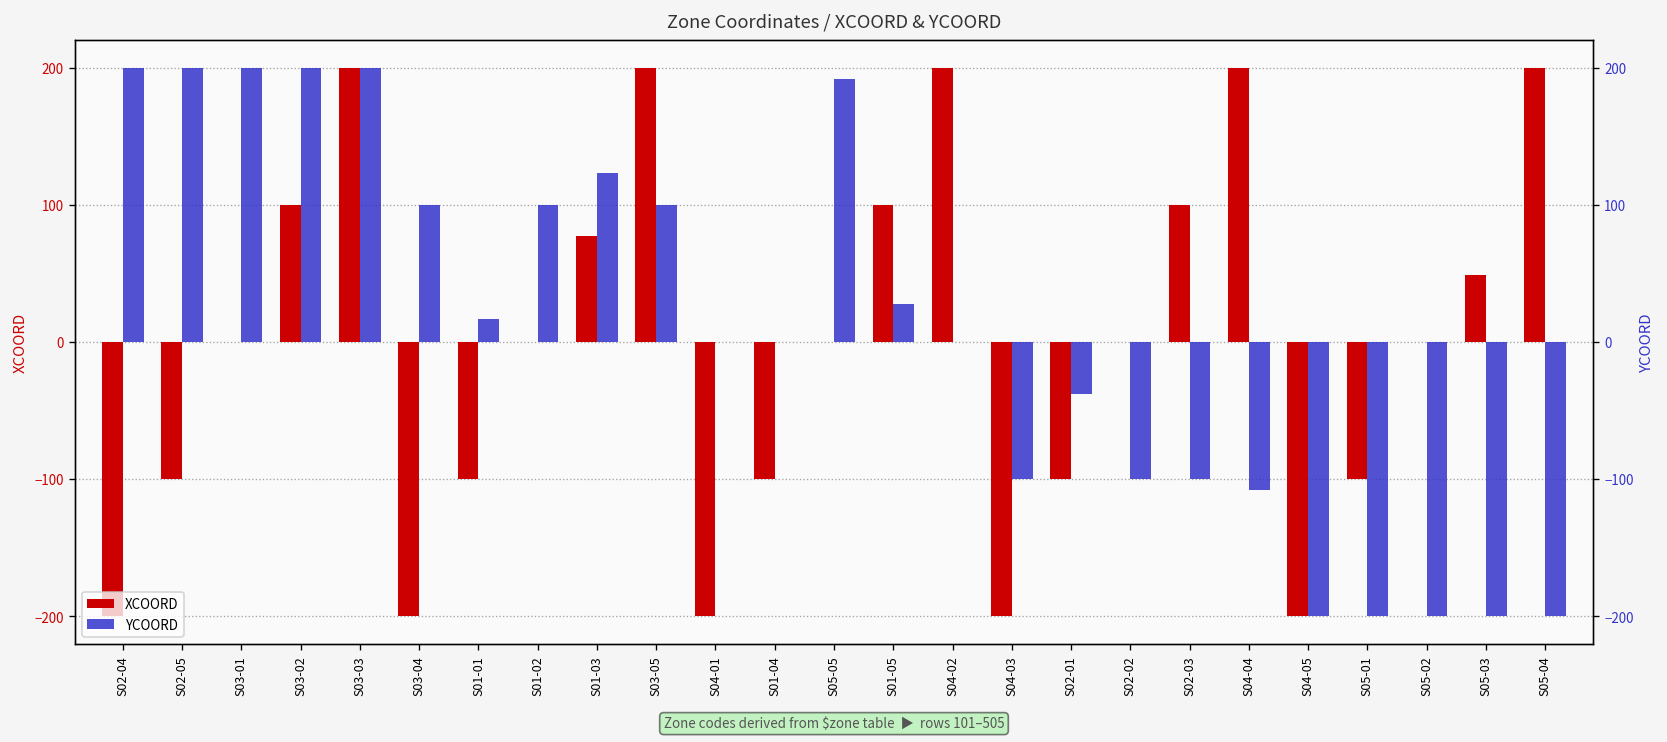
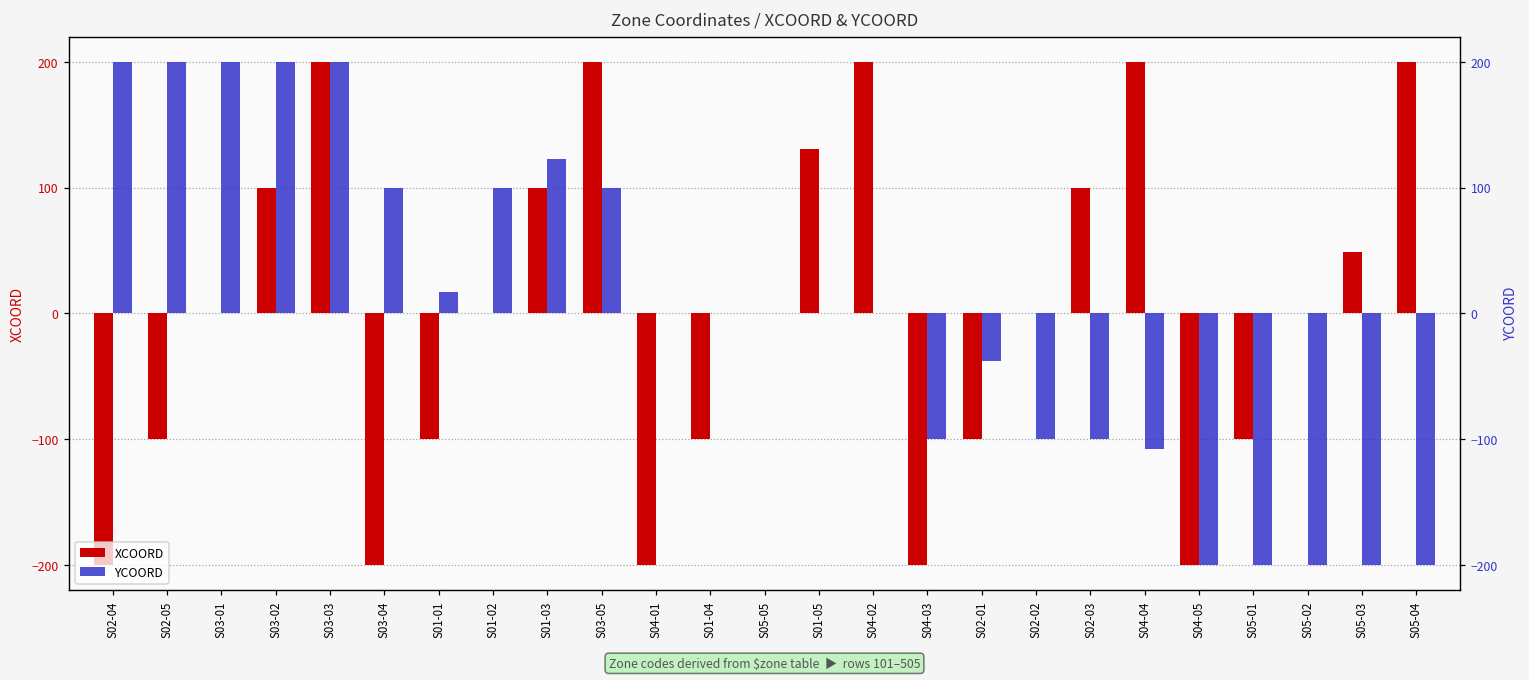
  {
    "XCOORD": {
      "S02-05": -100,
      "S03-01": 0,
      "S03-02": 100,
      "S03-03": 200,
      "S03-04": -200,
      "S01-01": -100,
      "S01-02": 0,
-     "S01-03": 77,
+     "S01-03": 100,
      "S03-05": 200,
      "S04-01": -200,
      "S01-04": -100,
      "S05-05": 0,
-     "S01-05": 100,
+     "S01-05": 131,
      "S04-02": 200,
      "S04-03": -200,
      "S02-01": -100,
      "S02-02": 0,
      "S02-03": 100,
      "S04-04": 200,
      "S04-05": -200,
      "S05-01": -100,
      "S05-02": 0,
      "S05-03": 49,
      "S05-04": 200
    },
    "YCOORD": {
      "S02-04": 200,
      "S02-05": 200,
      "S03-01": 200,
      "S03-02": 200,
      "S03-03": 200,
      "S03-04": 100,
      "S01-01": 17,
      "S01-02": 100,
      "S01-03": 123,
      "S03-05": 100,
      "S04-01": 0,
      "S01-04": 0,
-     "S05-05": 192,
-     "S01-05": 28,
+     "S05-05": 0,
+     "S01-05": 0,
      "S04-02": 0,
      "S04-03": -100,
      "S02-01": -38,
      "S02-02": -100,
      "S02-03": -100,
      "S04-04": -108,
      "S04-05": -200,
      "S05-01": -200,
      "S05-02": -200,
      "S05-03": -200,
      "S05-04": -200
    }
  }
